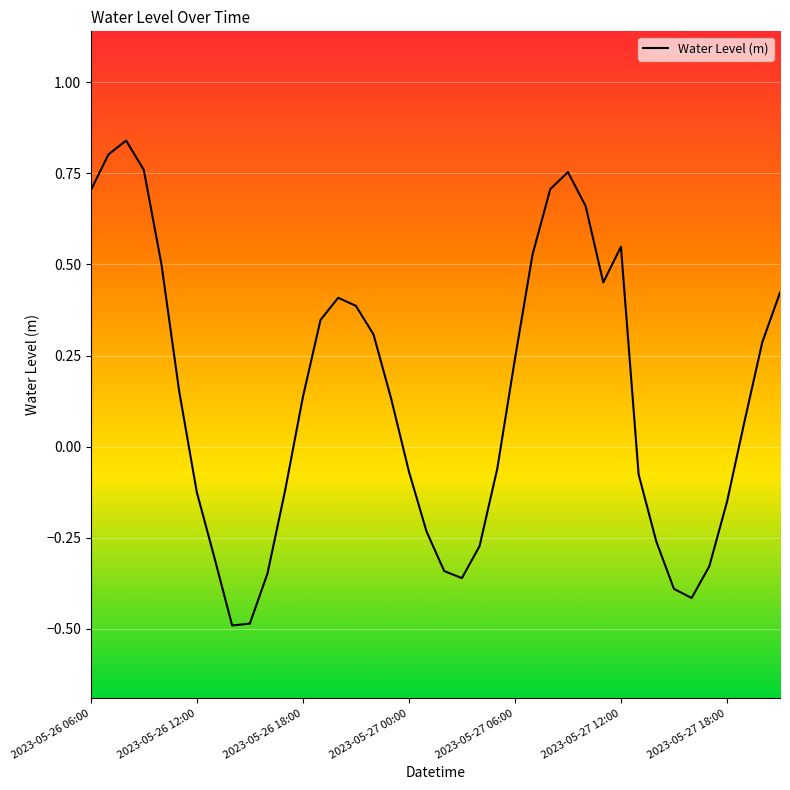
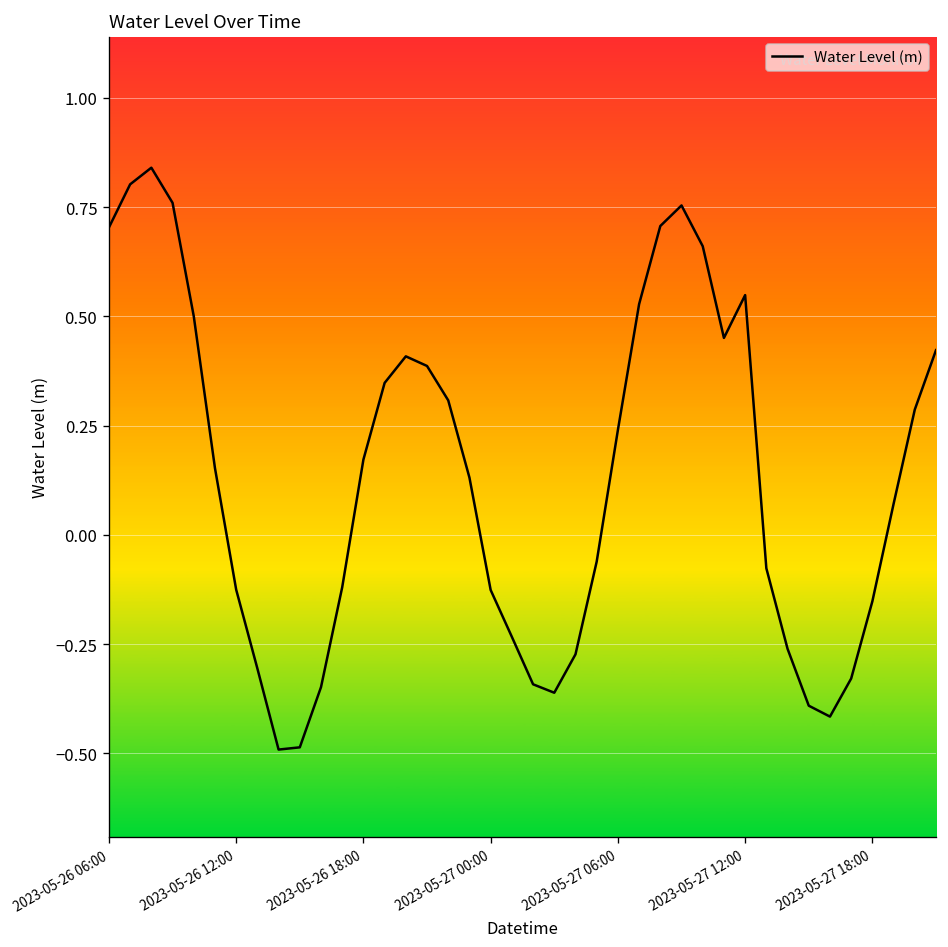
  {
    "2023-05-26 06:00": 0.70,
    "2023-05-26 12:00": -0.13,
-   "2023-05-26 18:00": 0.14,
-   "2023-05-27 00:00": -0.07,
+   "2023-05-26 18:00": 0.17,
+   "2023-05-27 00:00": -0.13,
    "2023-05-27 06:00": 0.24,
    "2023-05-27 12:00": 0.55,
    "2023-05-27 18:00": -0.15
  }
